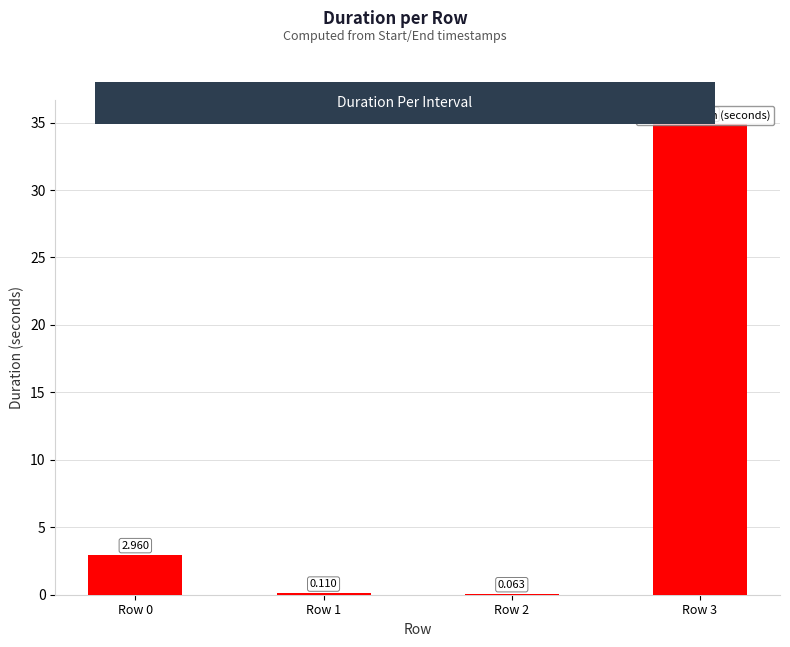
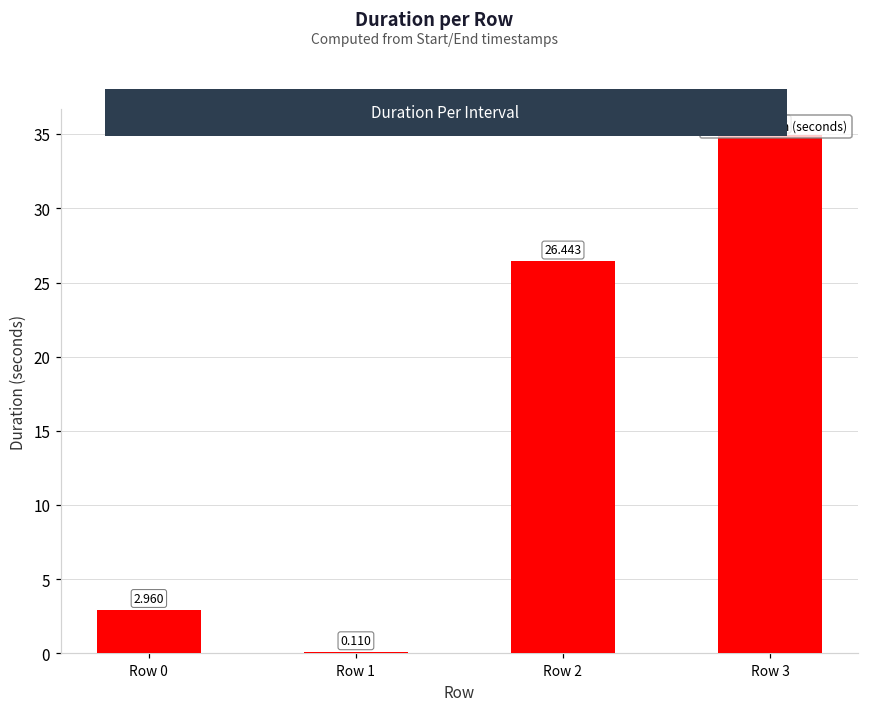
  {
-   "Row 2": 0.063
+   "Row 2": 26.443
  }
